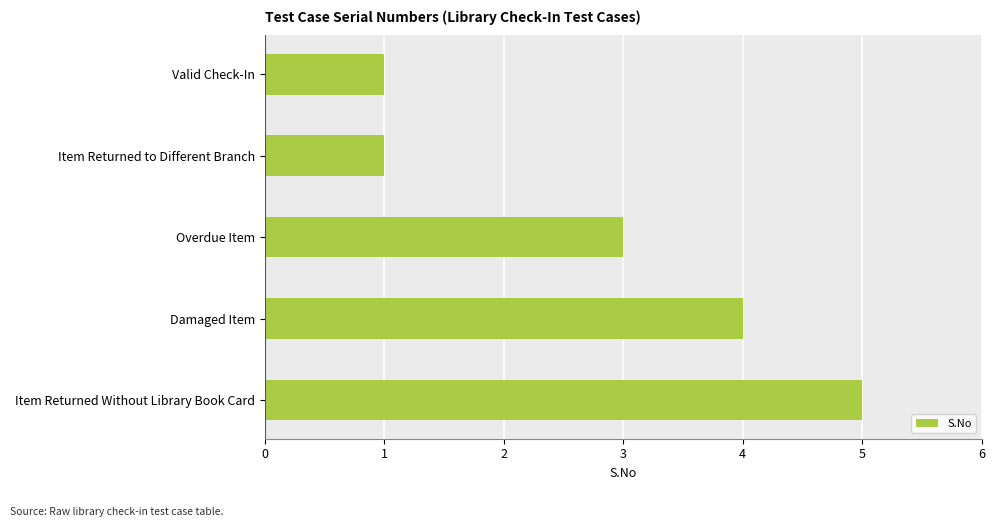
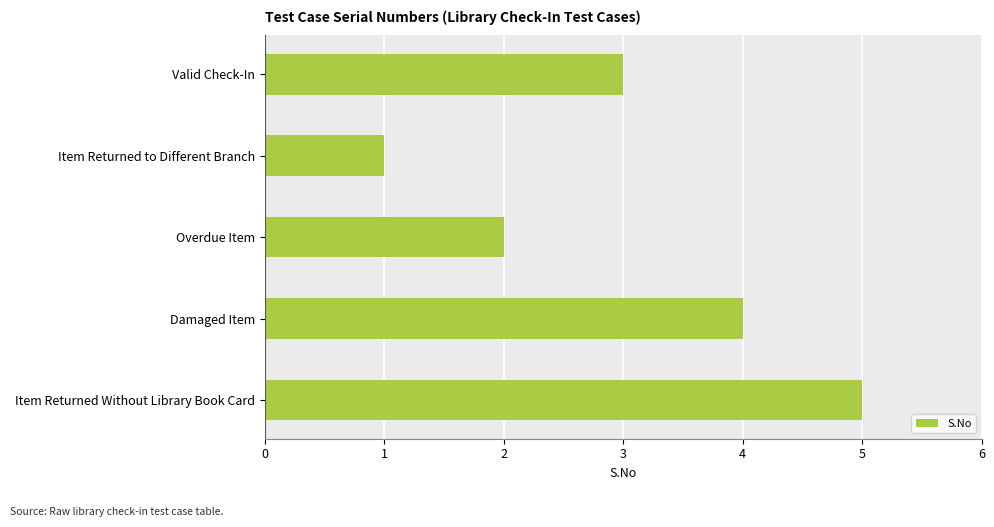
  {
-   "Valid Check-In": 1,
+   "Valid Check-In": 3,
    "Item Returned to Different Branch": 1,
-   "Overdue Item": 3,
+   "Overdue Item": 2,
    "Damaged Item": 4,
    "Item Returned Without Library Book Card": 5
  }
